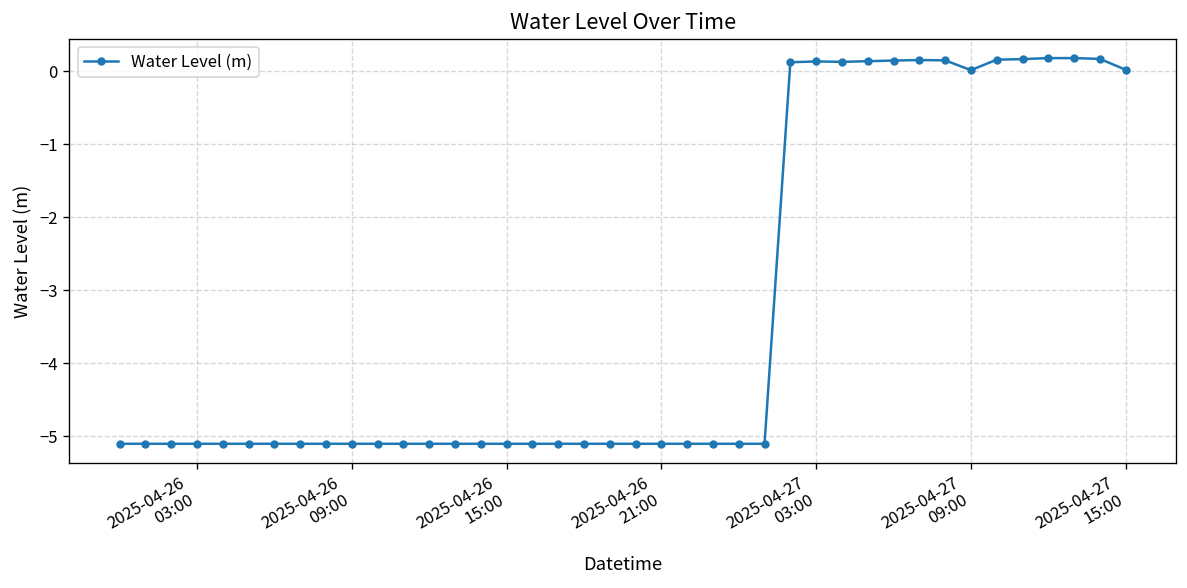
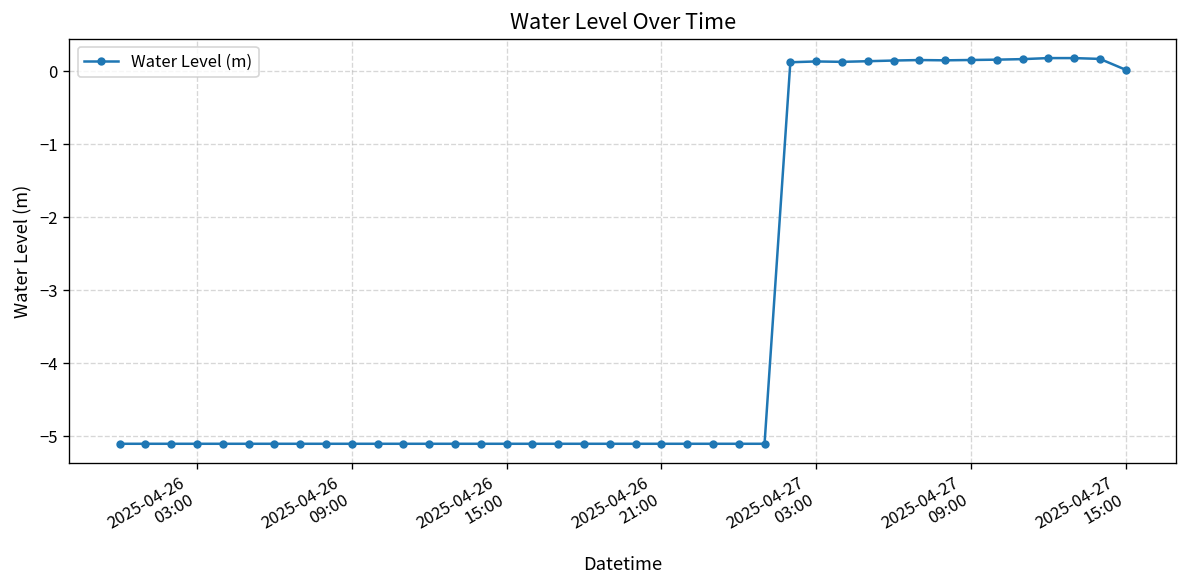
  {
    "2025-04-26 03:00": -5.1,
    "2025-04-26 09:00": -5.1,
    "2025-04-26 15:00": -5.1,
    "2025-04-26 21:00": -5.1,
    "2025-04-27 03:00": 0.1,
-   "2025-04-27 09:00": 0.0,
+   "2025-04-27 09:00": 0.2,
    "2025-04-27 15:00": 0.0
  }
